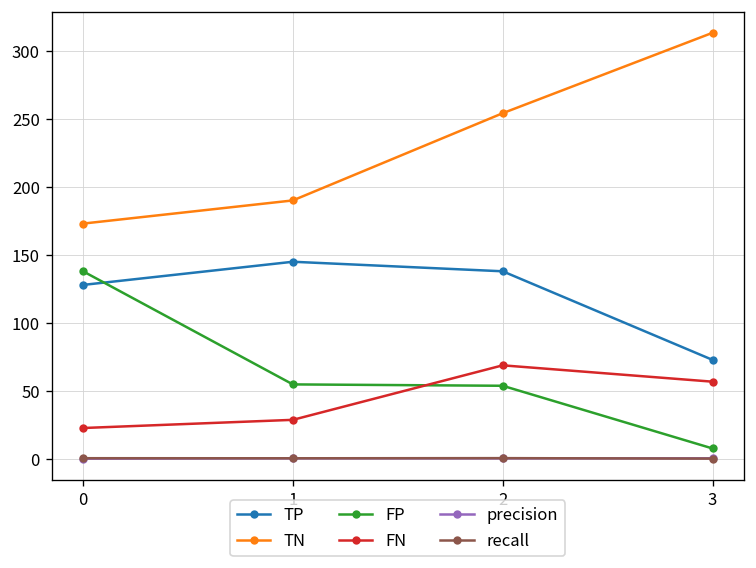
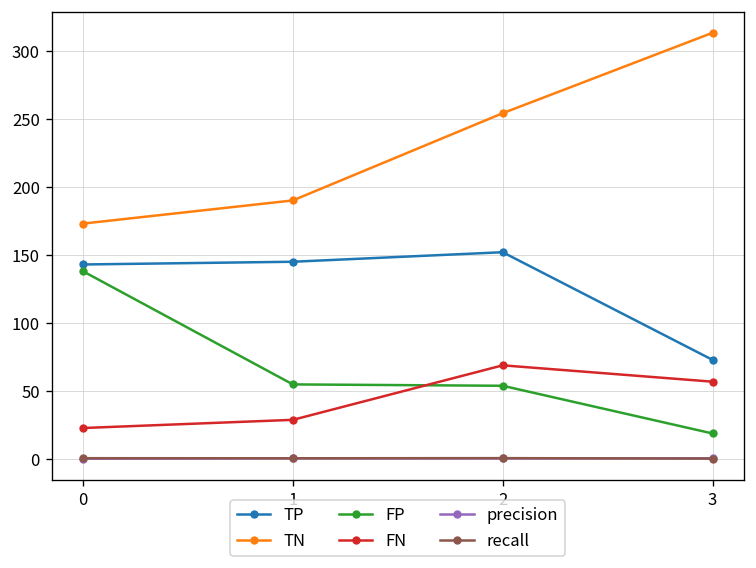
  {
    "TP": {
-     "0": 128,
+     "0": 143,
      "1": 145,
-     "2": 138,
+     "2": 152,
      "3": 73
    },
    "TN": {
      "0": 173,
      "1": 190,
      "2": 254,
      "3": 313
    },
    "FP": {
      "0": 138,
      "1": 55,
      "2": 54,
-     "3": 8
+     "3": 19
    },
    "FN": {
      "0": 23,
      "1": 29,
      "2": 69,
      "3": 57
    }
  }
